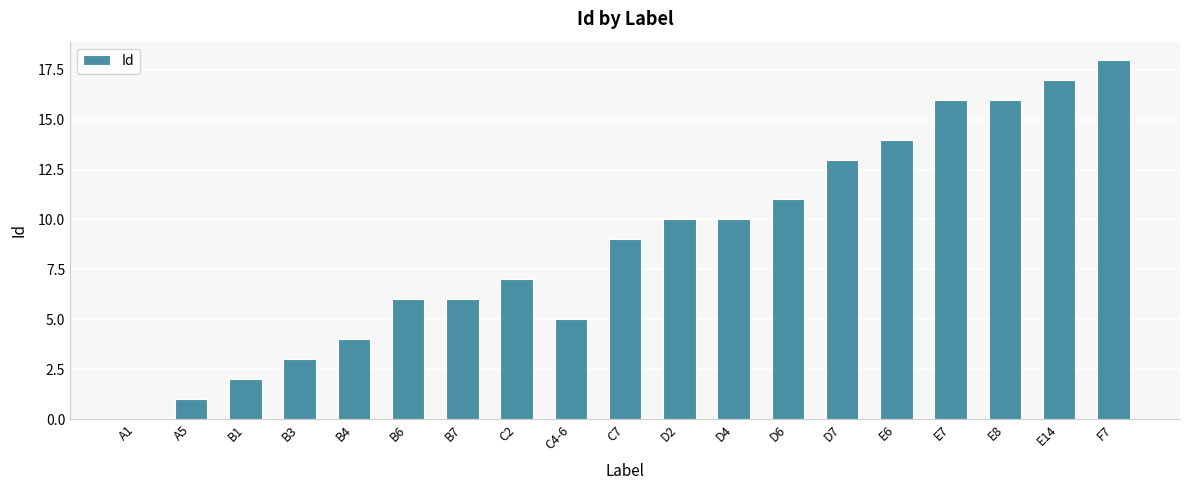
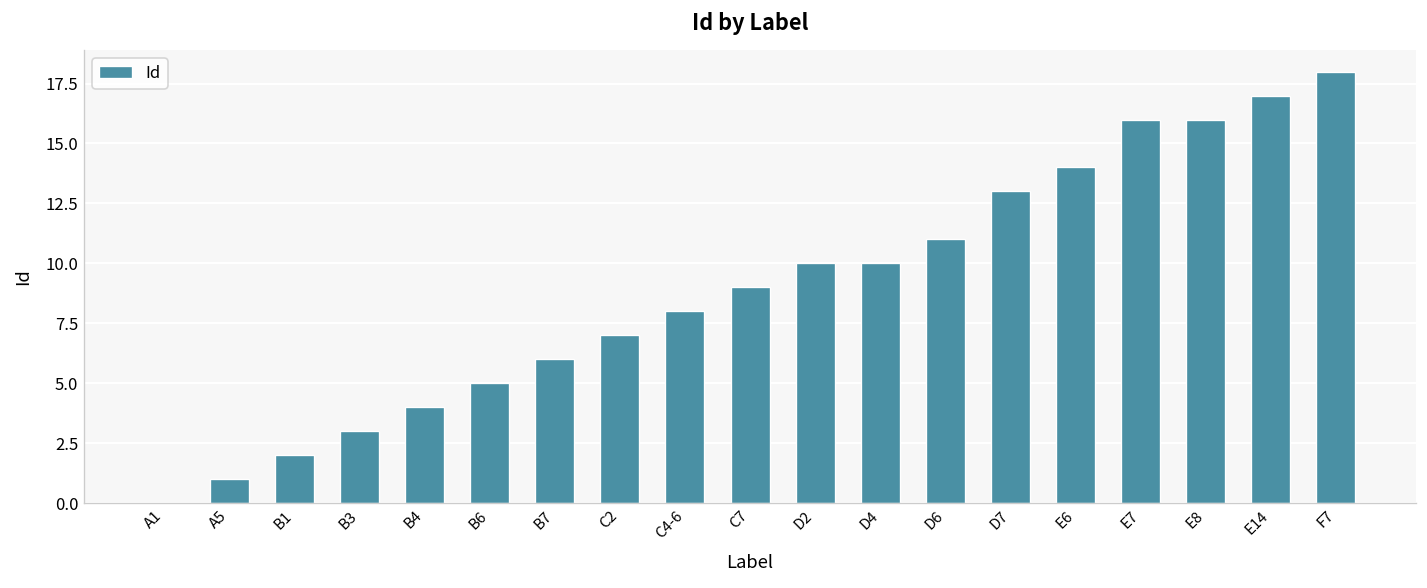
  {
    "A1": 0,
    "A5": 1,
    "B1": 2,
    "B3": 3,
    "B4": 4,
-   "B6": 6,
+   "B6": 5,
    "B7": 6,
    "C2": 7,
-   "C4-6": 5,
+   "C4-6": 8,
    "C7": 9,
    "D2": 10,
    "D4": 10,
    "D6": 11,
    "D7": 13,
    "E6": 14,
    "E7": 16,
    "E8": 16,
    "E14": 17,
    "F7": 18
  }
